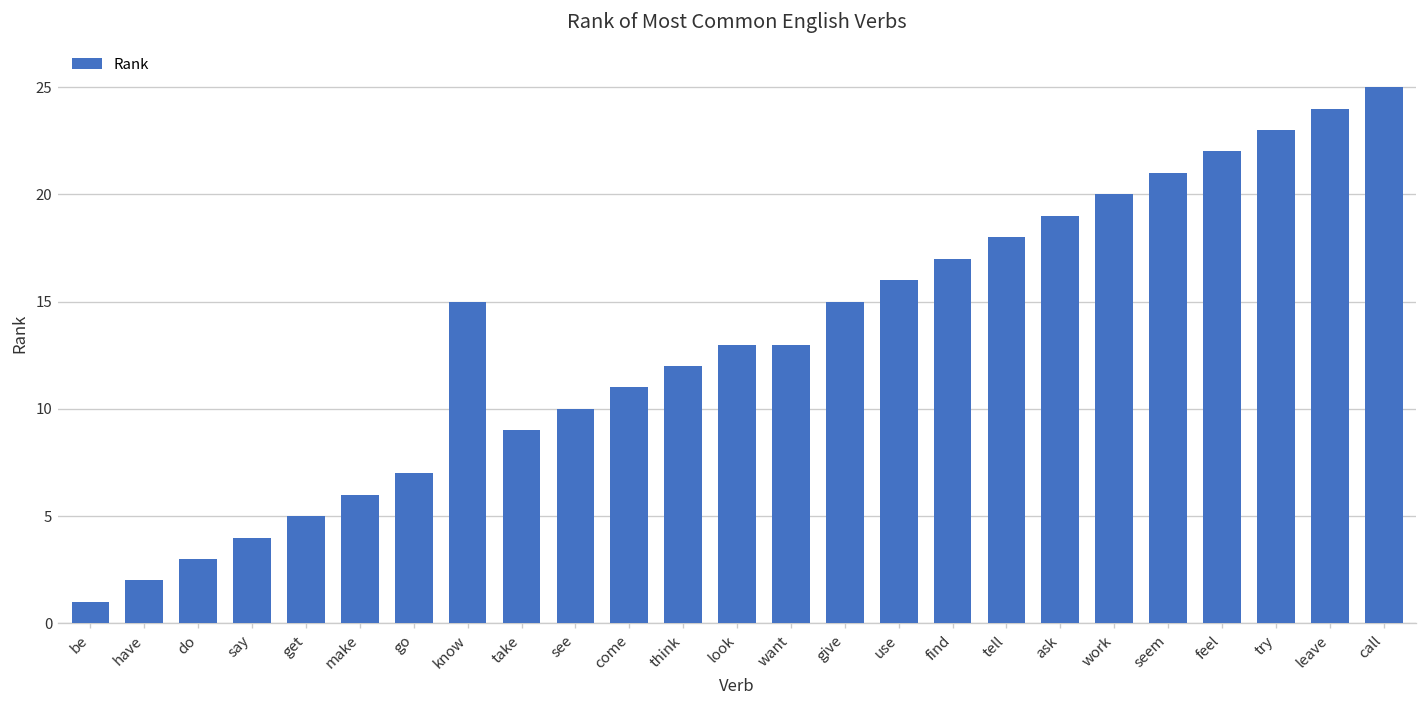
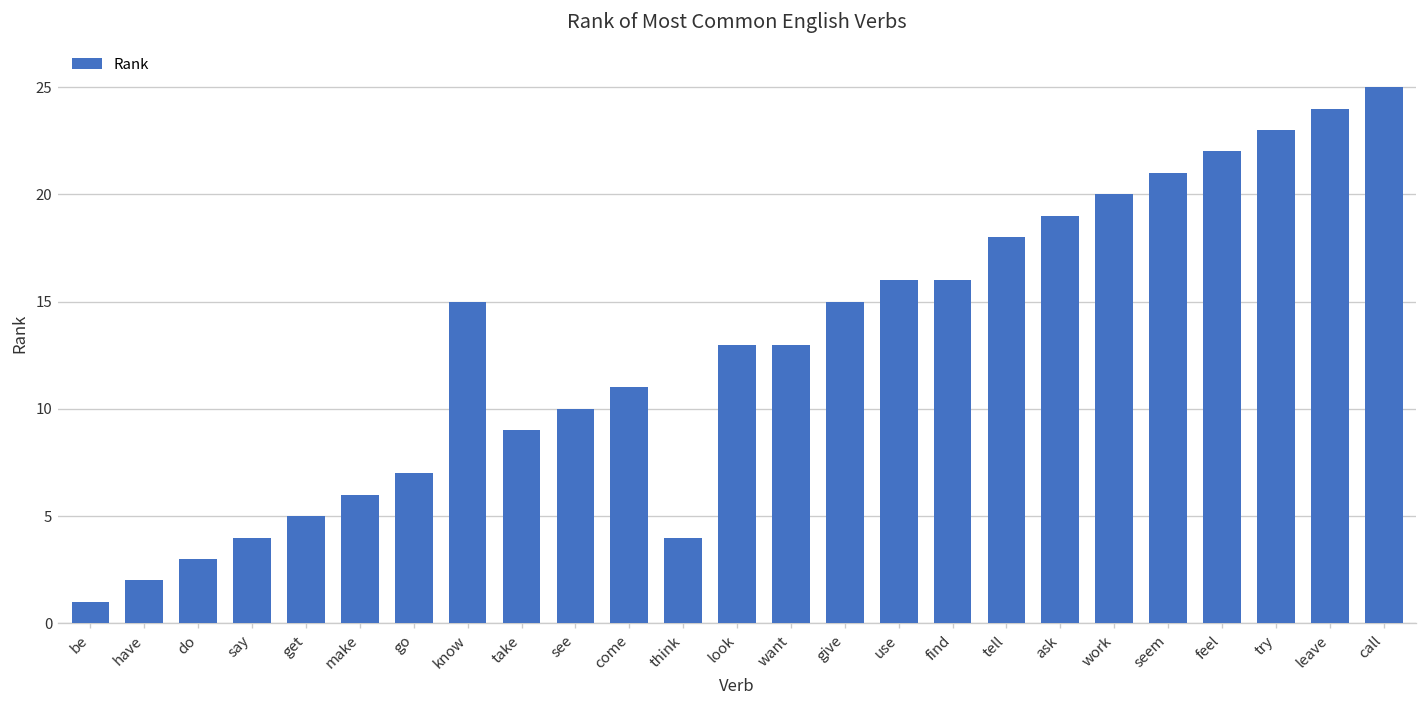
  {
    "be": 1,
    "have": 2,
    "do": 3,
    "say": 4,
    "get": 5,
    "make": 6,
    "go": 7,
    "know": 15,
    "take": 9,
    "see": 10,
    "come": 11,
-   "think": 12,
+   "think": 4,
    "look": 13,
    "want": 13,
    "give": 15,
    "use": 16,
-   "find": 17,
+   "find": 16,
    "tell": 18,
    "ask": 19,
    "work": 20,
    "seem": 21,
    "feel": 22,
    "try": 23,
    "leave": 24,
    "call": 25
  }
